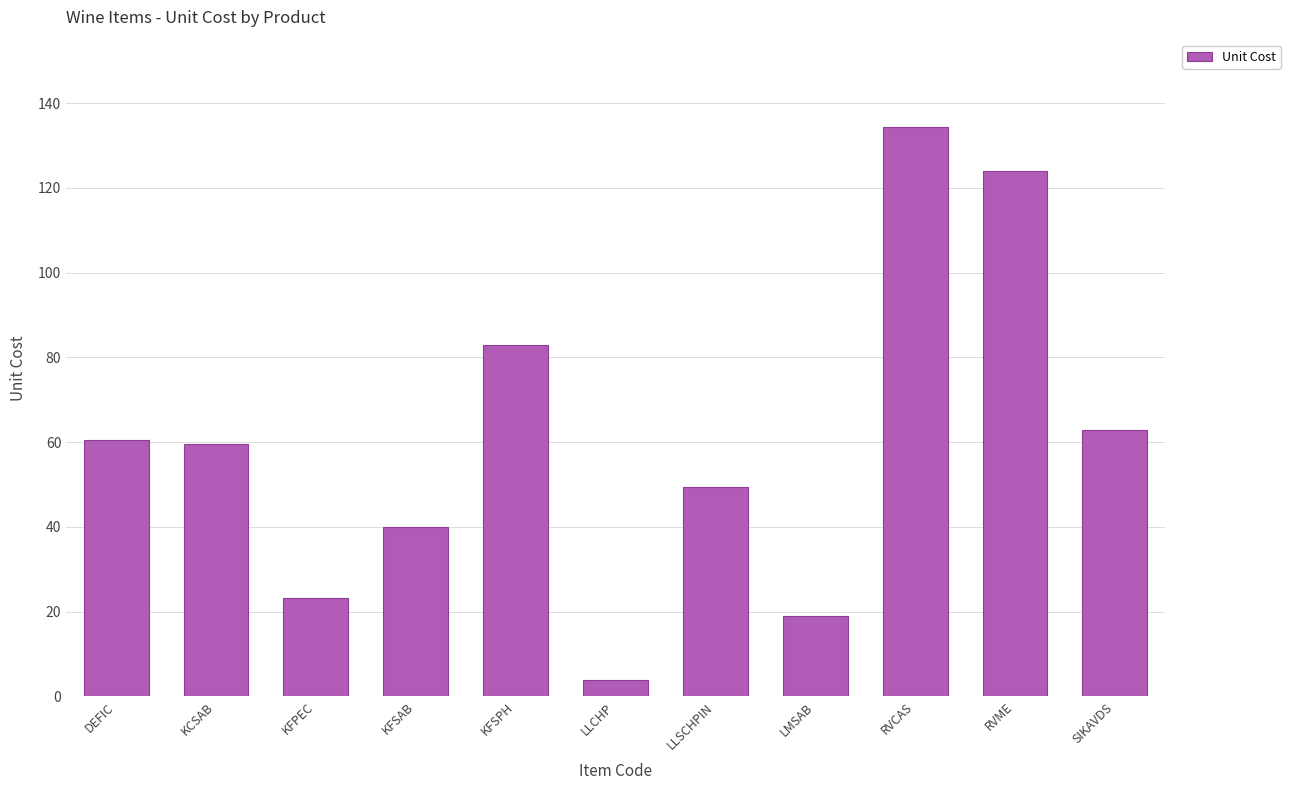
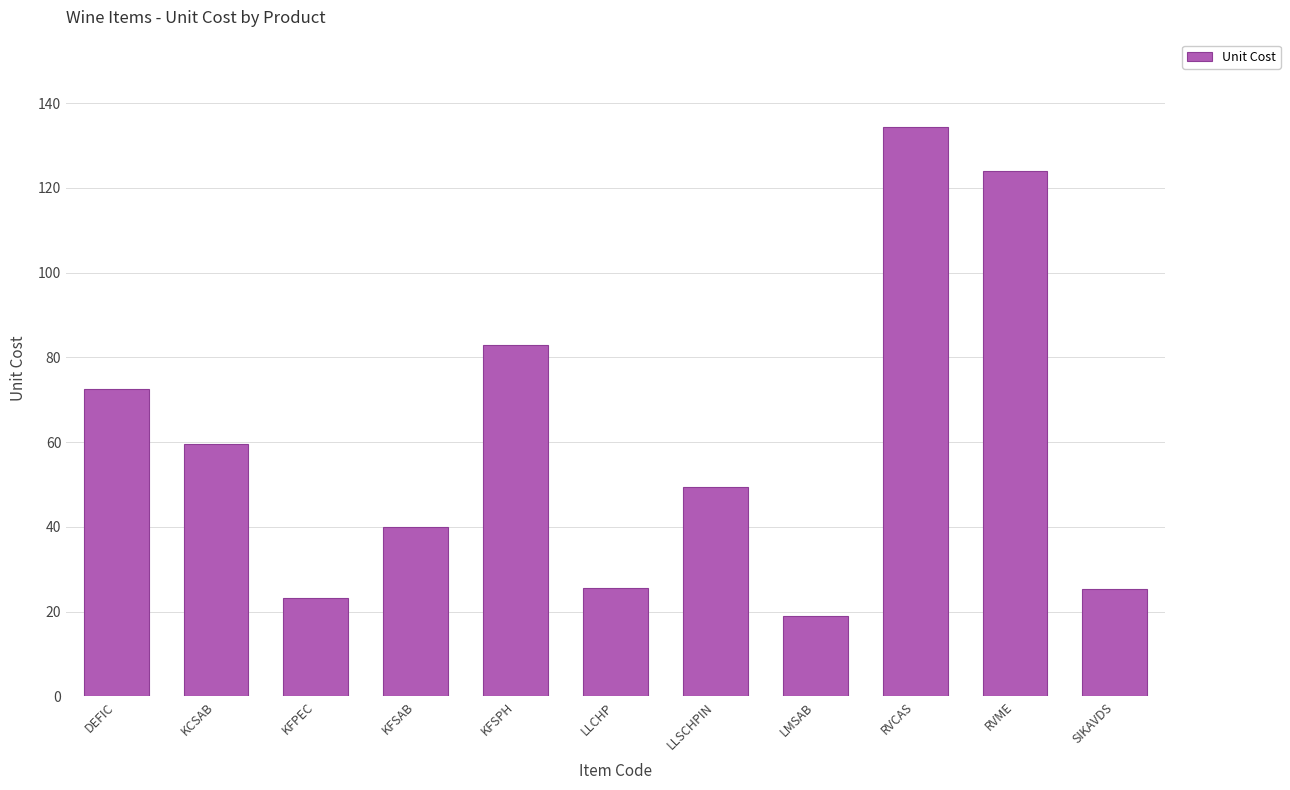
  {
-   "DEFIC": 61,
+   "DEFIC": 73,
    "KCSAB": 60,
    "KFPEC": 23,
    "KFSAB": 40,
    "KFSPH": 83,
-   "LLCHP": 4,
+   "LLCHP": 26,
    "LLSCHPIN": 49,
    "LMSAB": 19,
    "RVCAS": 134,
    "RVME": 124,
-   "SIKAVDS": 63
+   "SIKAVDS": 25
  }
